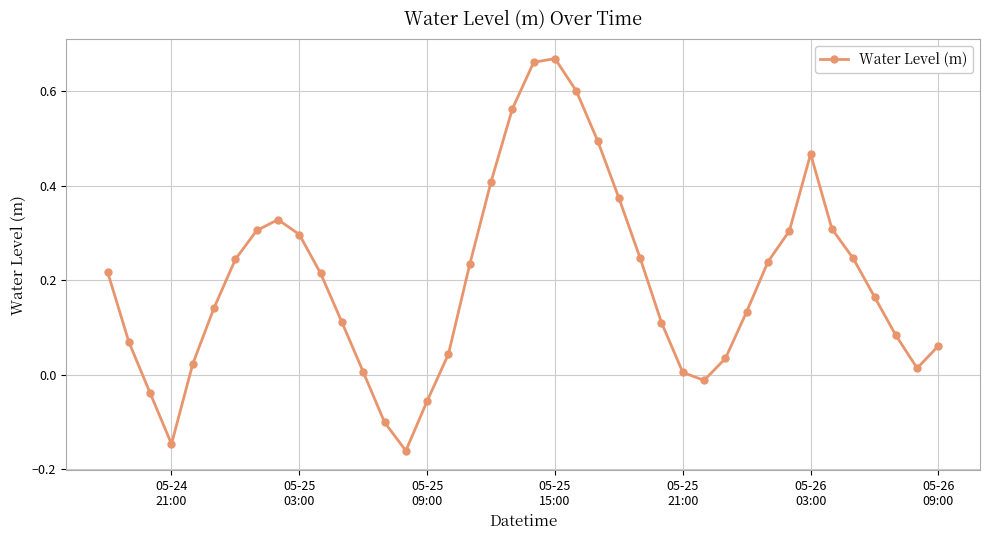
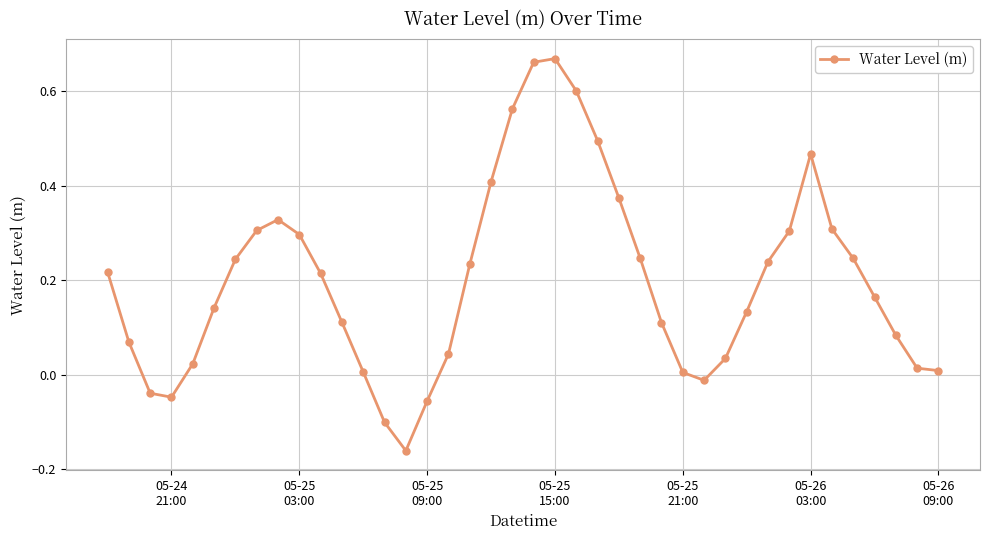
  {
-   "05-24 21:00": -0.15,
+   "05-24 21:00": -0.05,
    "05-25 03:00": 0.30,
    "05-25 09:00": -0.06,
    "05-25 15:00": 0.67,
    "05-25 21:00": 0.00,
    "05-26 03:00": 0.47,
-   "05-26 09:00": 0.06
+   "05-26 09:00": 0.01
  }
